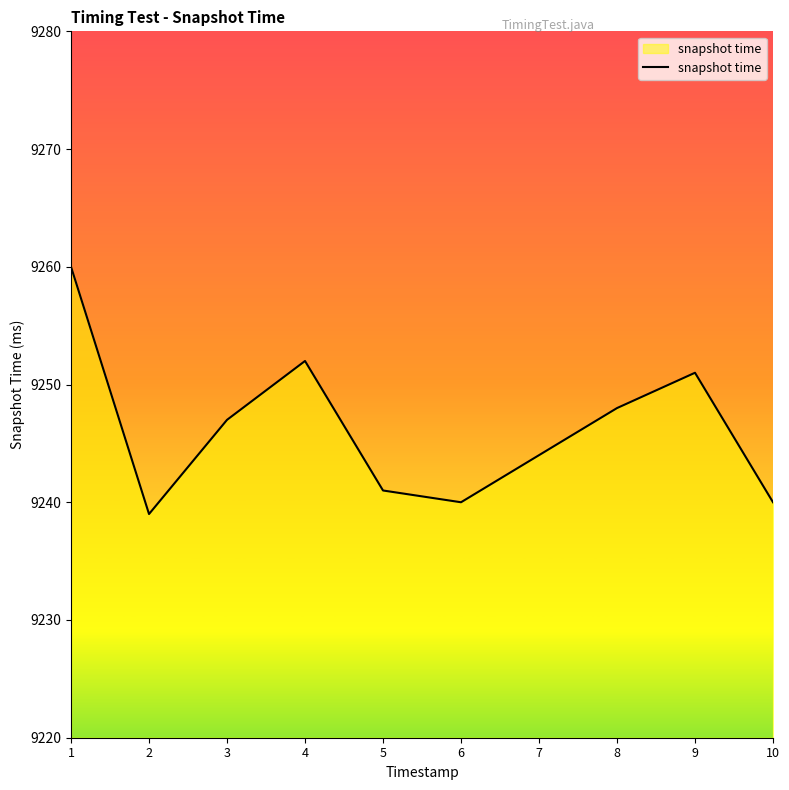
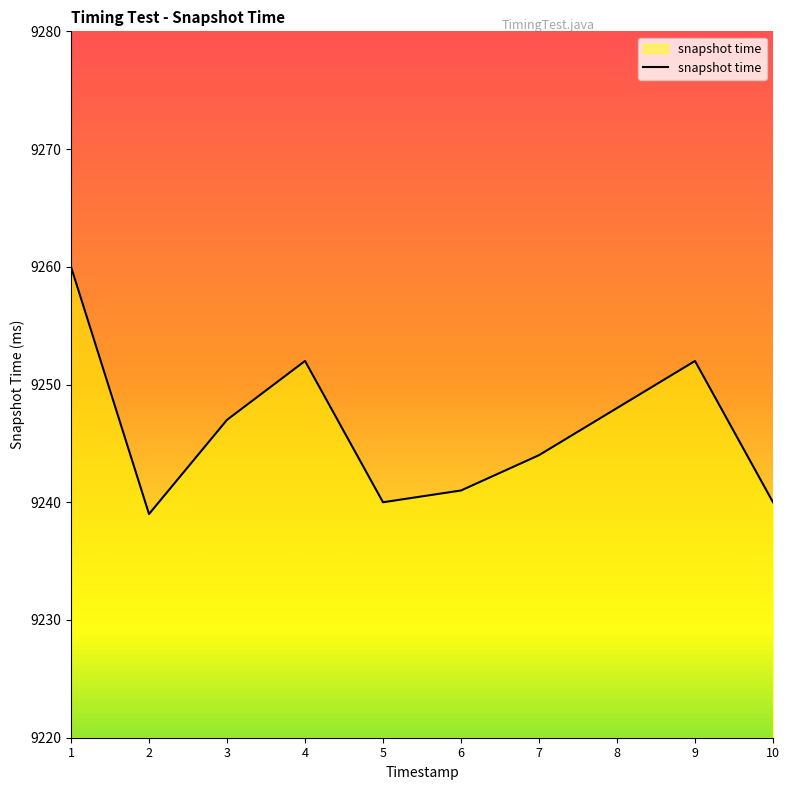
  {
    "1": 9260,
    "2": 9239,
    "3": 9247,
    "4": 9252,
-   "5": 9241,
-   "6": 9240,
+   "5": 9240,
+   "6": 9241,
    "7": 9244,
    "8": 9248,
-   "9": 9251,
+   "9": 9252,
    "10": 9240
  }
